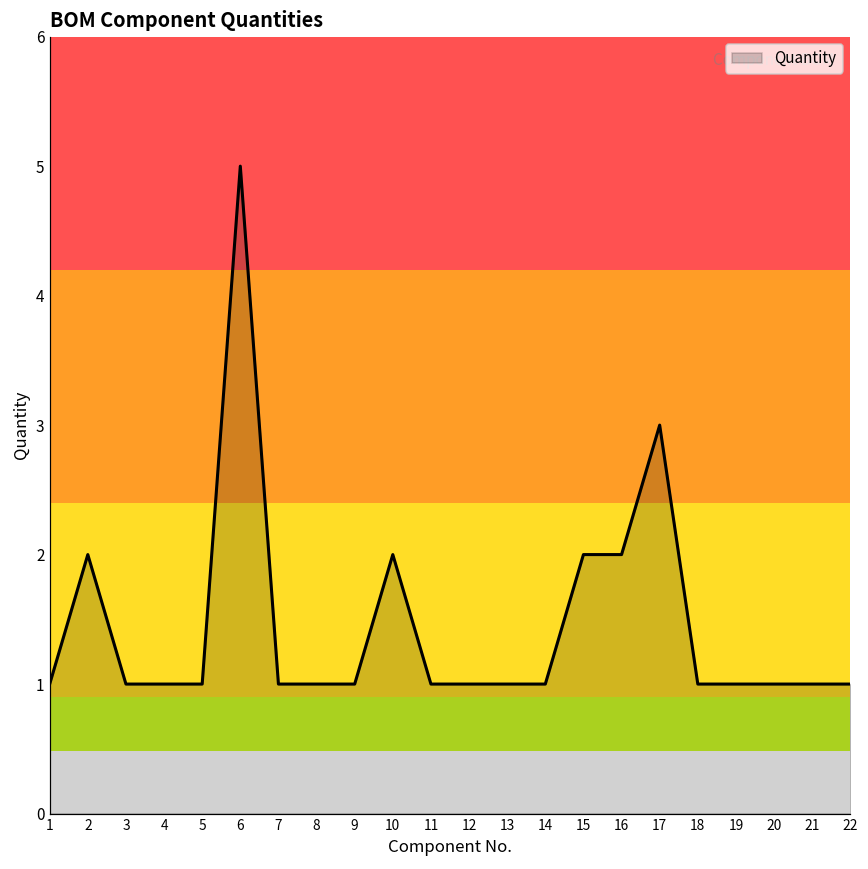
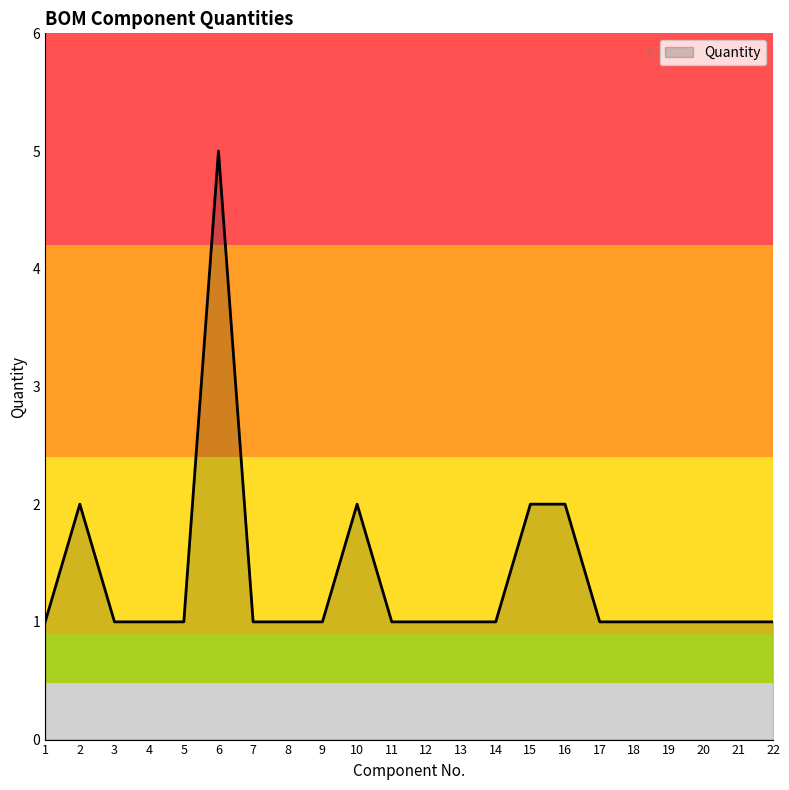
  {
    "1": 1,
    "2": 2,
    "3": 1,
    "4": 1,
    "5": 1,
    "6": 5,
    "7": 1,
    "8": 1,
    "9": 1,
    "10": 2,
    "11": 1,
    "12": 1,
    "13": 1,
    "14": 1,
    "15": 2,
    "16": 2,
-   "17": 3,
+   "17": 1,
    "18": 1,
    "19": 1,
    "20": 1,
    "21": 1,
    "22": 1
  }
